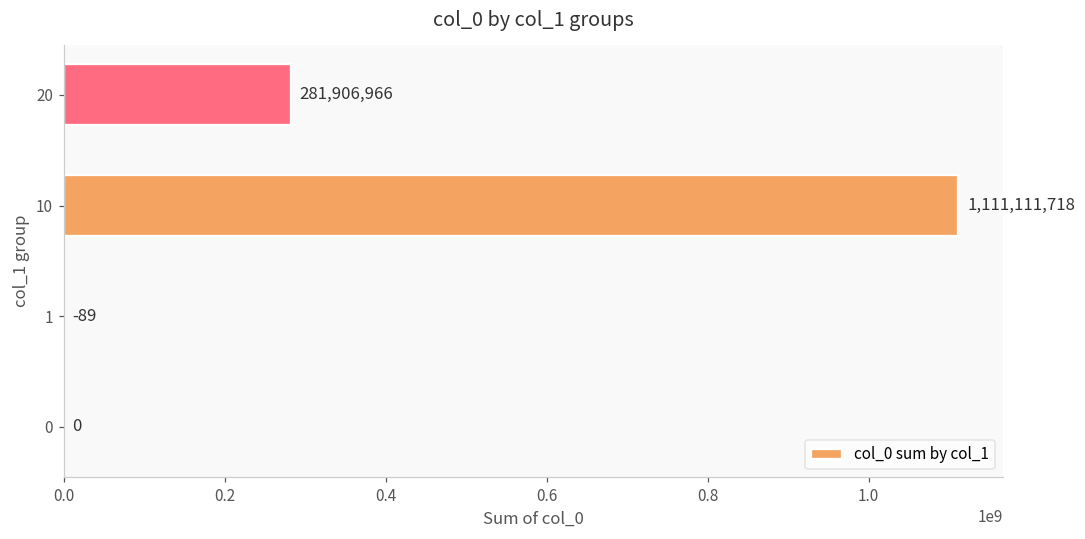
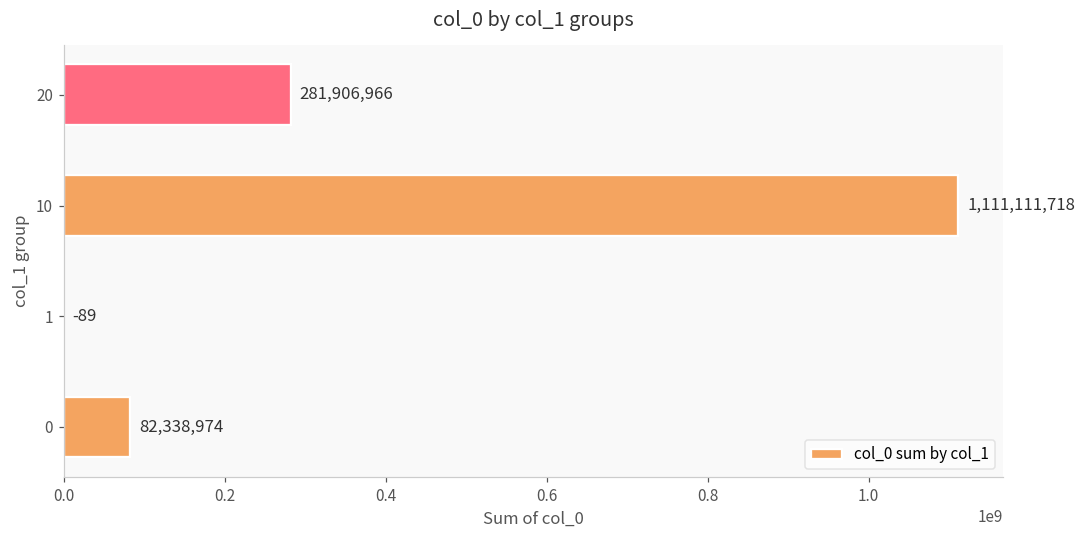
  {
    "20": "281,906,966",
    "10": "1,111,111,718",
    "1": "-89",
-   "0": "0"
+   "0": "82,338,974"
  }
